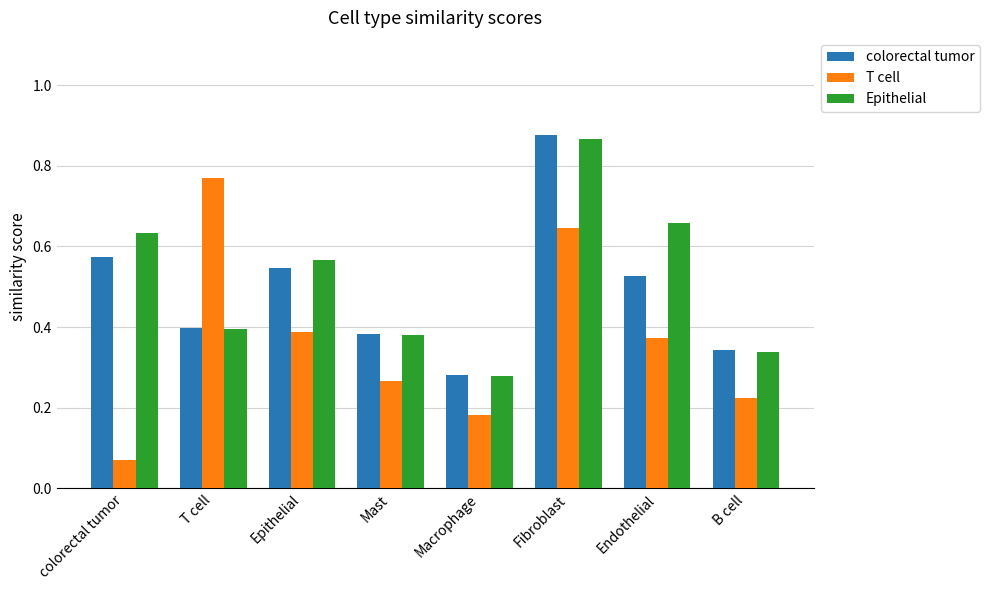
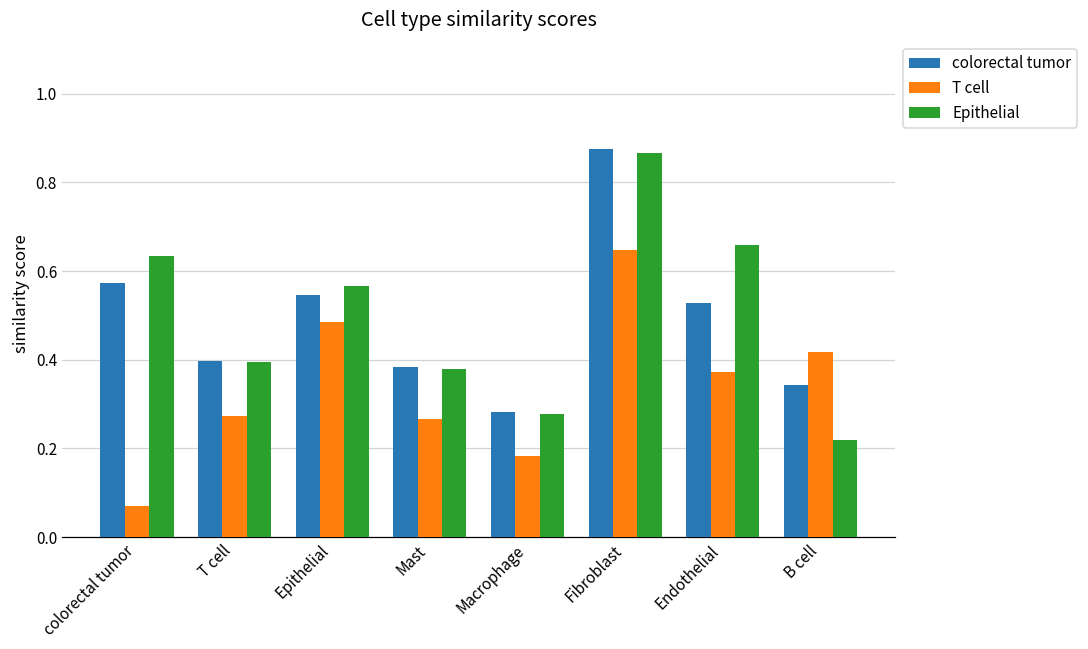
  {
    "colorectal tumor": {
      "colorectal tumor": 0.57,
      "T cell": 0.40,
      "Epithelial": 0.55,
      "Mast": 0.38,
      "Macrophage": 0.28,
      "Fibroblast": 0.88,
      "Endothelial": 0.53,
      "B cell": 0.34
    },
    "T cell": {
      "colorectal tumor": 0.07,
-     "T cell": 0.77,
-     "Epithelial": 0.39,
+     "T cell": 0.27,
+     "Epithelial": 0.49,
      "Mast": 0.27,
      "Macrophage": 0.18,
      "Fibroblast": 0.65,
      "Endothelial": 0.37,
-     "B cell": 0.22
+     "B cell": 0.42
    },
    "Epithelial": {
      "colorectal tumor": 0.63,
      "T cell": 0.39,
      "Epithelial": 0.57,
      "Mast": 0.38,
      "Macrophage": 0.28,
      "Fibroblast": 0.87,
      "Endothelial": 0.66,
-     "B cell": 0.34
+     "B cell": 0.22
    }
  }
